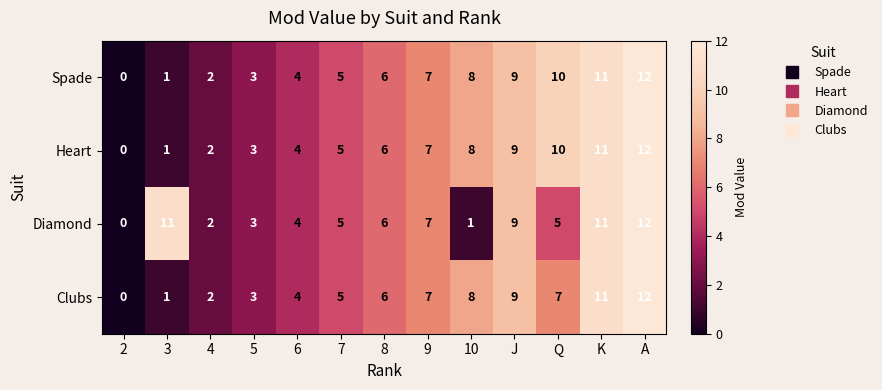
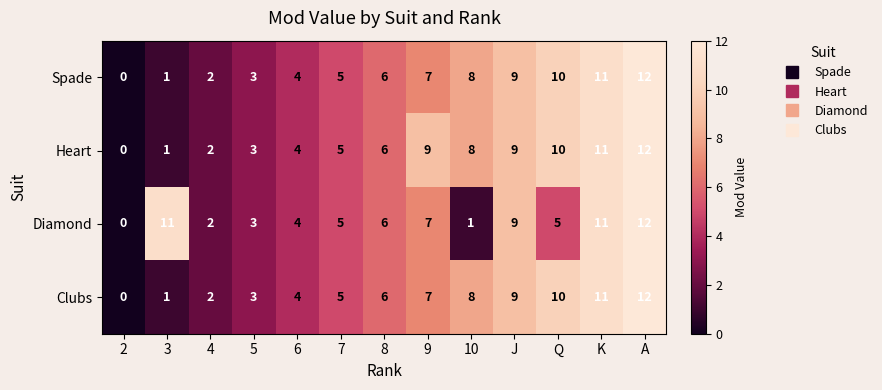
  {
    "Spade": {
      "2": 0,
      "3": 1,
      "4": 2,
      "5": 3,
      "6": 4,
      "7": 5,
      "8": 6,
      "9": 7,
      "10": 8,
      "J": 9,
      "Q": 10,
      "K": 11
    },
    "Heart": {
      "2": 0,
      "3": 1,
      "4": 2,
      "5": 3,
      "6": 4,
      "7": 5,
      "8": 6,
-     "9": 7,
+     "9": 9,
      "10": 8,
      "J": 9,
      "Q": 10,
      "K": 11
    },
    "Diamond": {
      "2": 0,
      "3": 11,
      "4": 2,
      "5": 3,
      "6": 4,
      "7": 5,
      "8": 6,
      "9": 7,
      "10": 1,
      "J": 9,
      "Q": 5,
      "K": 11
    },
    "Clubs": {
      "2": 0,
      "3": 1,
      "4": 2,
      "5": 3,
      "6": 4,
      "7": 5,
      "8": 6,
      "9": 7,
      "10": 8,
      "J": 9,
-     "Q": 7,
+     "Q": 10,
      "K": 11
    }
  }
